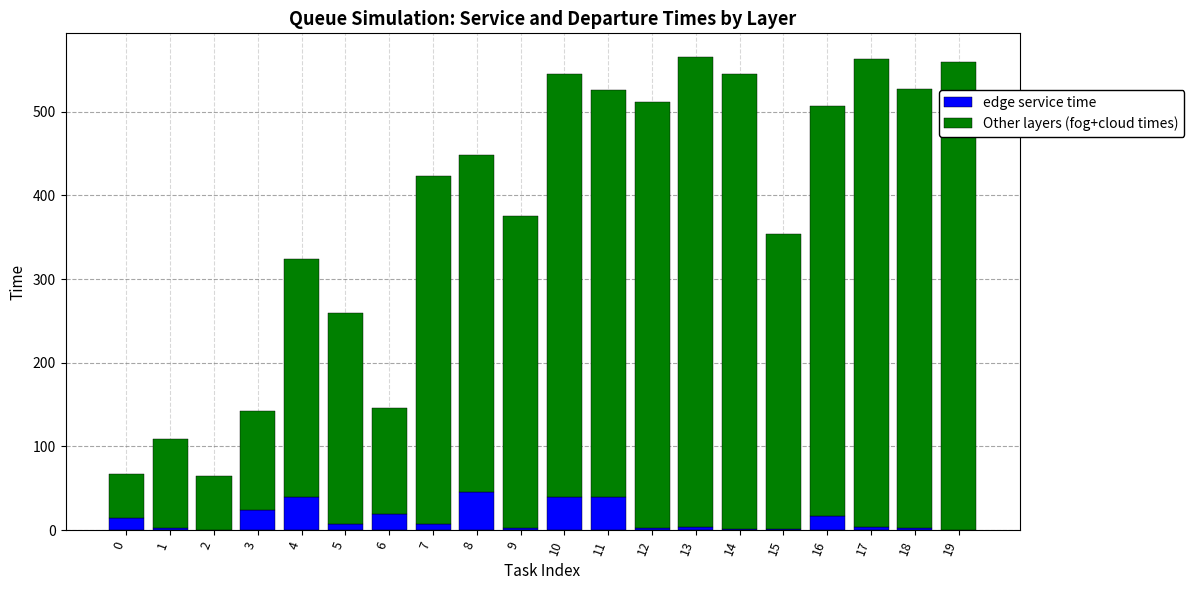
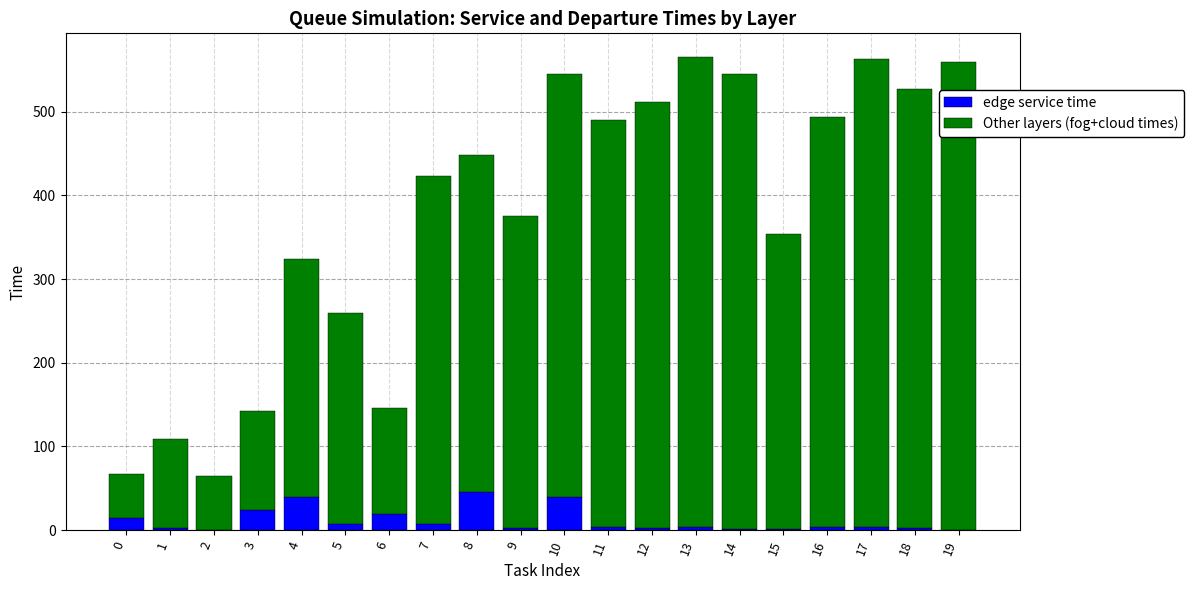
  {
    "edge service time": {
      "0": 20,
      "3": 20,
      "4": 40,
      "5": 10,
      "6": 20,
      "7": 10,
      "8": 40,
      "10": 40,
-     "11": 40,
+     "11": 0,
      "12": 0,
      "13": 0,
-     "16": 20,
+     "16": 0,
      "17": 0
    },
    "Other layers (fog+cloud times)": {
      "0": 50,
      "1": 110,
      "2": 60,
      "3": 120,
      "4": 280,
      "5": 250,
      "6": 130,
      "7": 420,
      "8": 400,
      "9": 370,
      "10": 510,
      "11": 490,
      "12": 510,
      "13": 560,
      "14": 540,
      "15": 350,
      "16": 490,
      "17": 560,
      "18": 530,
      "19": 560
    }
  }
